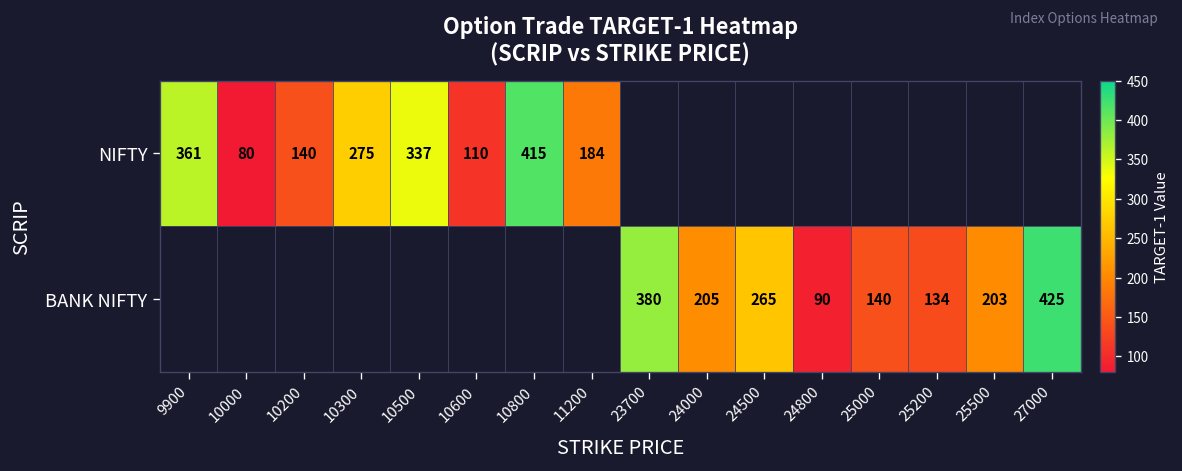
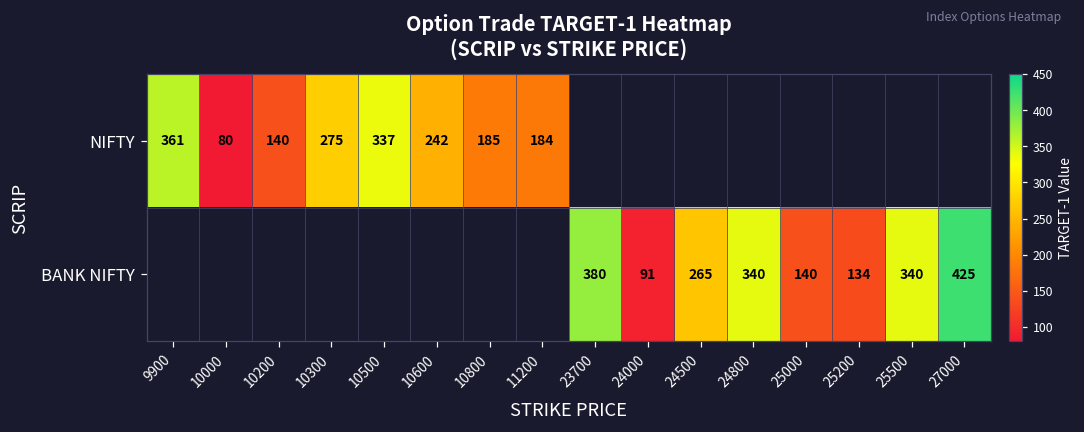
  {
    "NIFTY": {
      "9900": 361,
      "10000": 80,
      "10200": 140,
      "10300": 275,
      "10500": 337,
-     "10600": 110,
-     "10800": 415,
+     "10600": 242,
+     "10800": 185,
      "11200": 184
    },
    "BANK NIFTY": {
      "23700": 380,
-     "24000": 205,
+     "24000": 91,
      "24500": 265,
-     "24800": 90,
+     "24800": 340,
      "25000": 140,
      "25200": 134,
-     "25500": 203,
+     "25500": 340,
      "27000": 425
    }
  }
